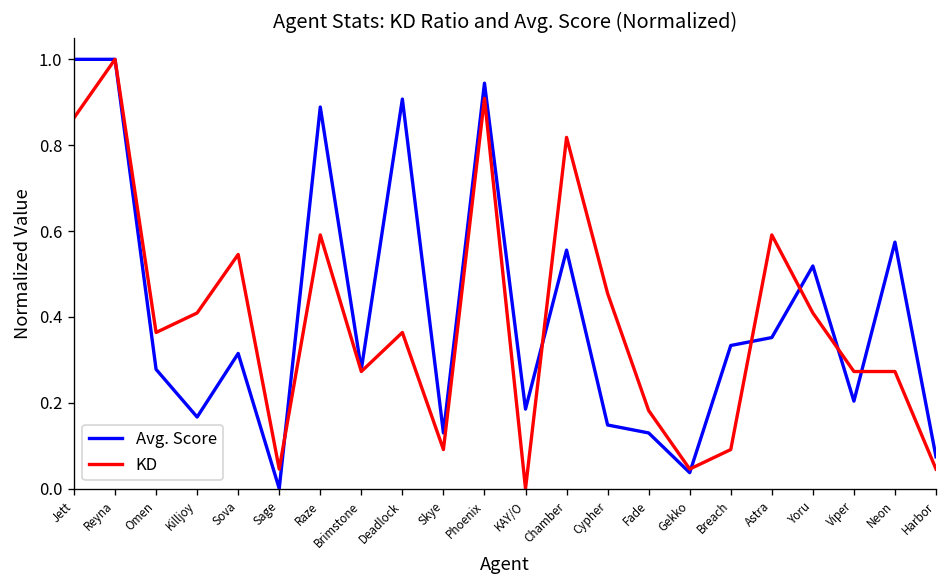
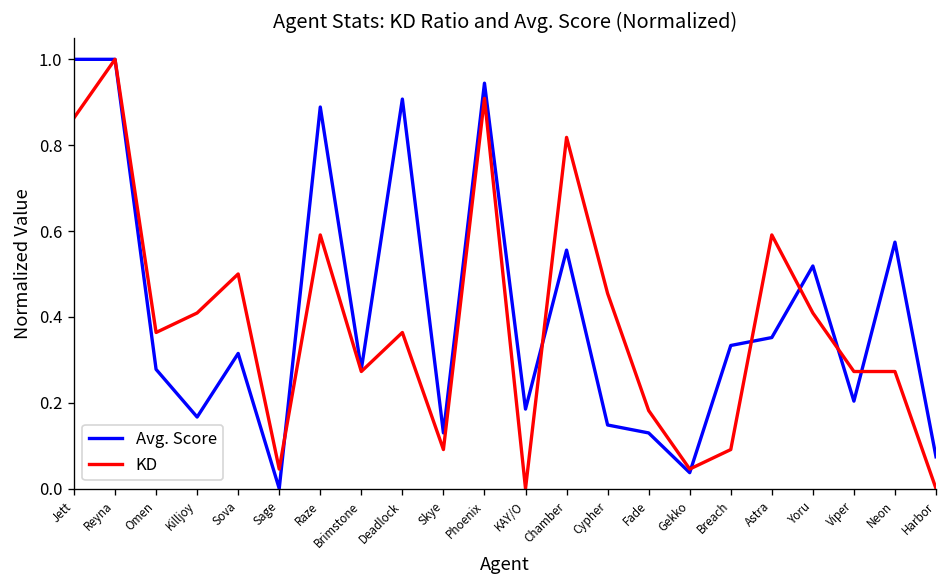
  {
    "Avg. Score": {
      "Jett": 1.00,
      "Omen": 0.28,
      "Killjoy": 0.17,
      "Sova": 0.31,
      "Sage": 0.00,
      "Raze": 0.89,
      "Deadlock": 0.91,
      "Skye": 0.13,
      "Phoenix": 0.94,
      "KAY/O": 0.19,
      "Chamber": 0.56,
      "Cypher": 0.15,
      "Fade": 0.13,
      "Gekko": 0.04,
      "Breach": 0.33,
      "Astra": 0.35,
      "Yoru": 0.52,
      "Viper": 0.20,
      "Neon": 0.57,
      "Harbor": 0.07
    },
    "KD": {
      "Jett": 0.86,
      "Omen": 0.36,
      "Killjoy": 0.41,
-     "Sova": 0.55,
+     "Sova": 0.50,
      "Sage": 0.05,
      "Raze": 0.59,
      "Deadlock": 0.36,
      "Skye": 0.09,
      "Phoenix": 0.91,
      "KAY/O": 0.00,
      "Chamber": 0.82,
      "Cypher": 0.45,
      "Fade": 0.18,
      "Gekko": 0.05,
      "Breach": 0.09,
      "Astra": 0.59,
      "Yoru": 0.41,
      "Viper": 0.27,
      "Neon": 0.27,
-     "Harbor": 0.05
+     "Harbor": 0.00
    }
  }
